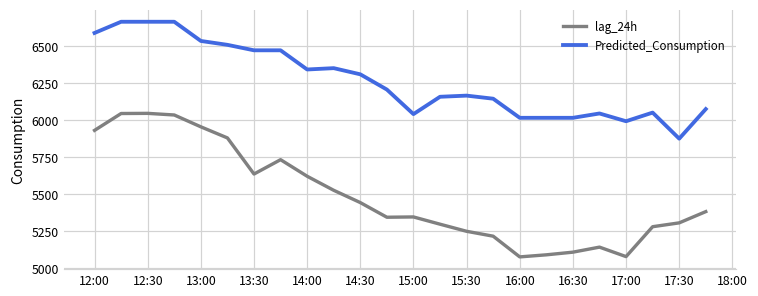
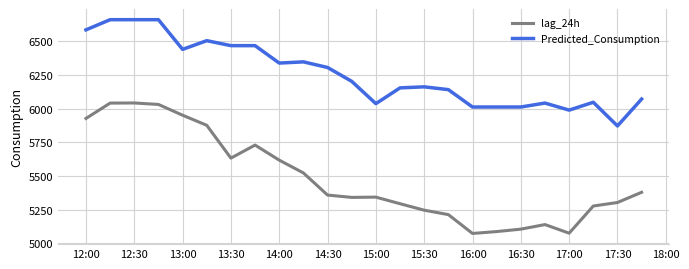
  {
    "lag_24h": {
      "12:00": 5930,
      "12:30": 6040,
      "13:00": 5950,
      "13:30": 5630,
      "14:00": 5620,
-     "14:30": 5440,
+     "14:30": 5360,
      "15:00": 5340,
      "15:30": 5250,
      "16:00": 5070,
      "16:30": 5100,
      "17:00": 5070,
      "17:30": 5300
    },
    "Predicted_Consumption": {
      "12:00": 6590,
      "12:30": 6660,
-     "13:00": 6530,
+     "13:00": 6440,
      "13:30": 6470,
      "14:00": 6340,
      "14:30": 6310,
      "15:00": 6040,
      "15:30": 6160,
      "16:00": 6010,
      "16:30": 6010,
      "17:00": 5990,
      "17:30": 5870
    }
  }
